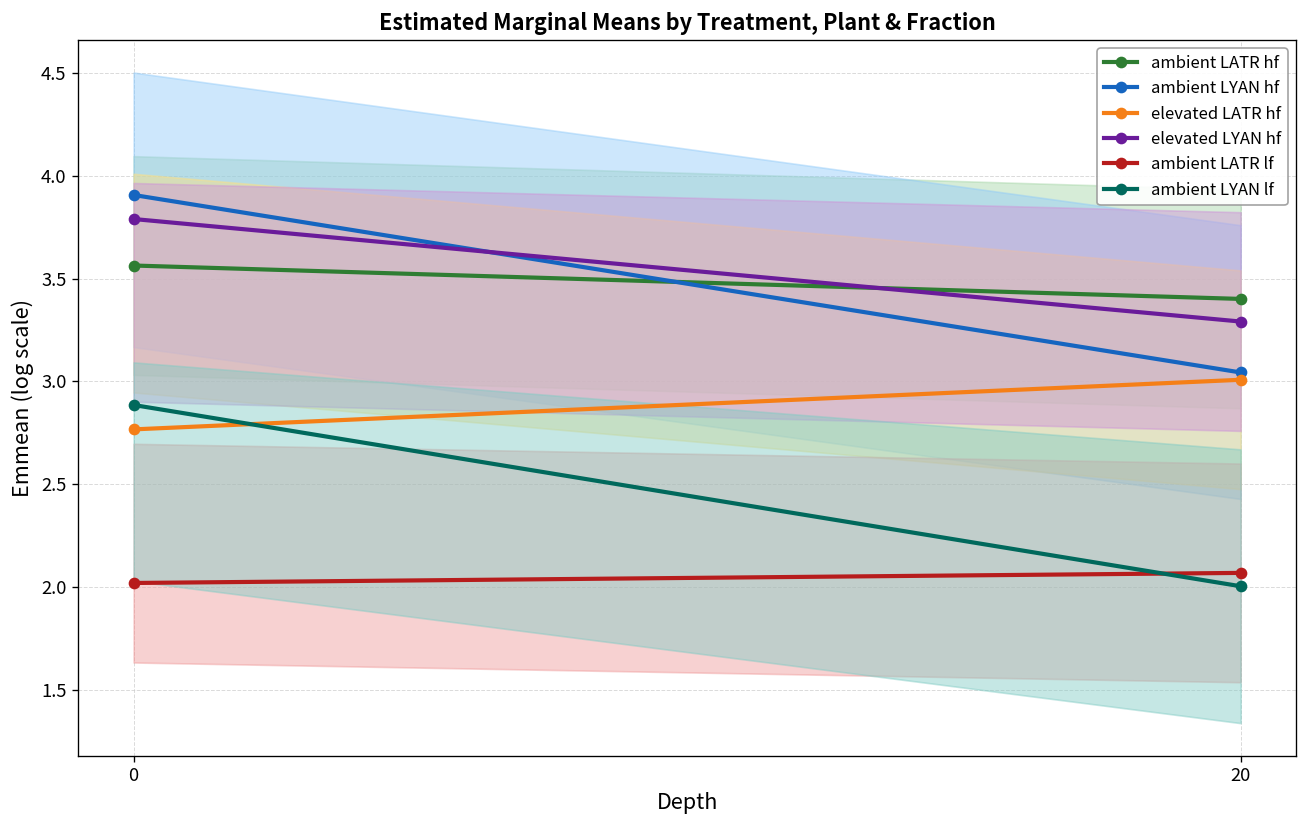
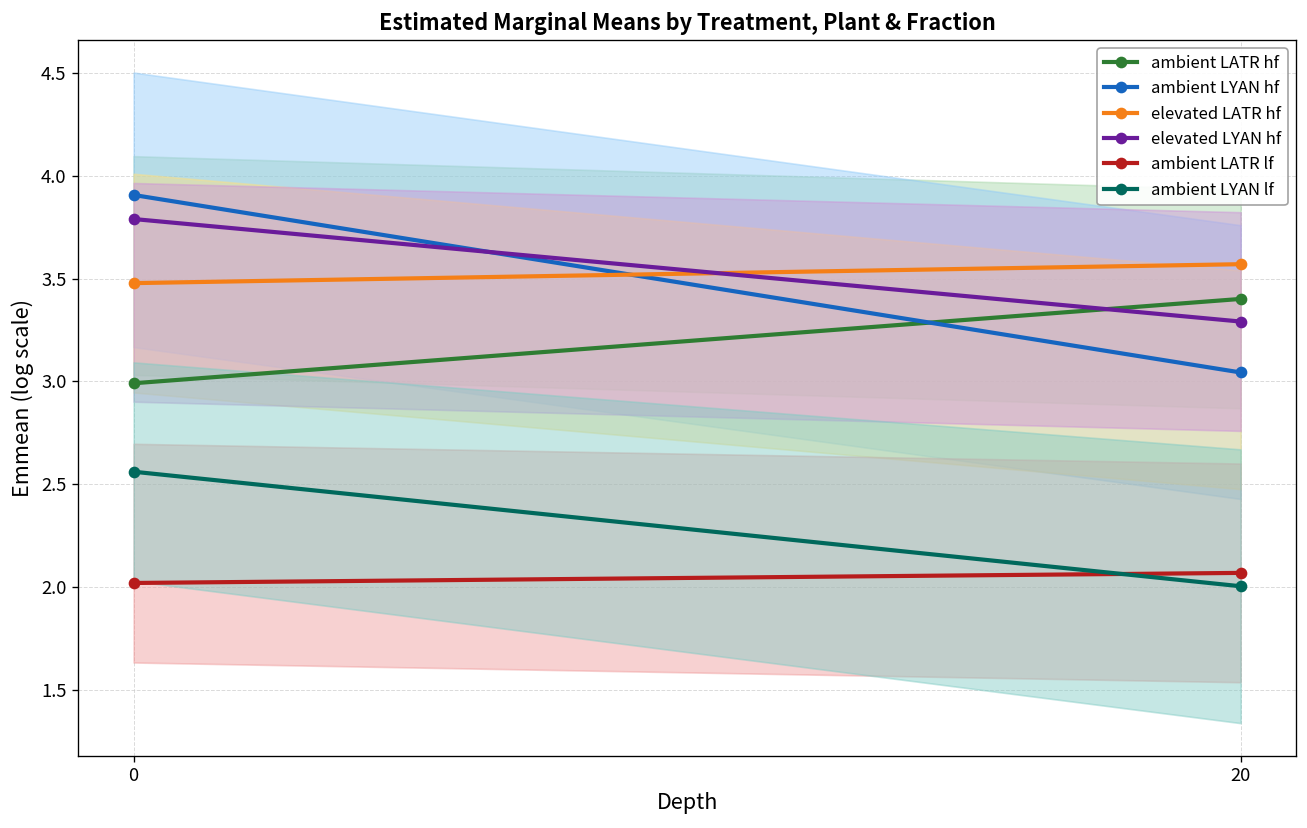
  {
    "ambient LATR hf": {
-     "0": 3.56,
+     "0": 2.99,
      "20": 3.40
    },
    "ambient LYAN hf": {
      "0": 3.91,
      "20": 3.04
    },
    "elevated LATR hf": {
-     "0": 2.77,
-     "20": 3.01
+     "0": 3.48,
+     "20": 3.57
    },
    "elevated LYAN hf": {
      "0": 3.79,
      "20": 3.29
    },
    "ambient LATR lf": {
      "0": 2.02,
      "20": 2.07
    },
    "ambient LYAN lf": {
-     "0": 2.89,
+     "0": 2.56,
      "20": 2.00
    }
  }
